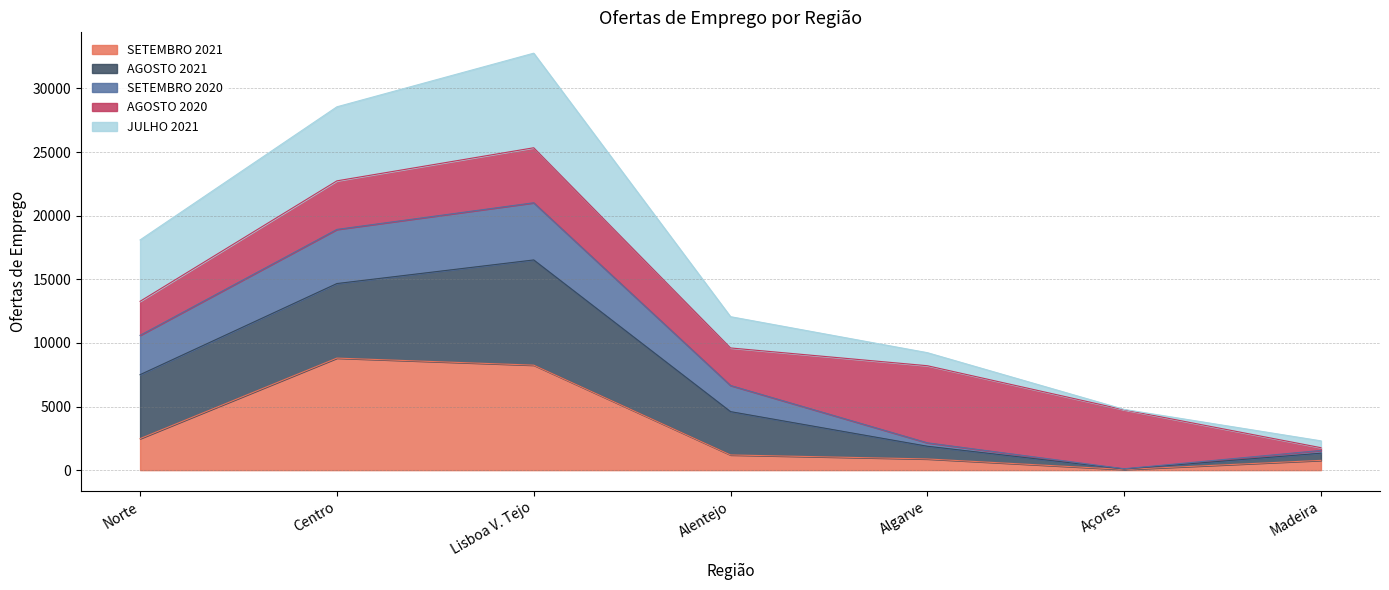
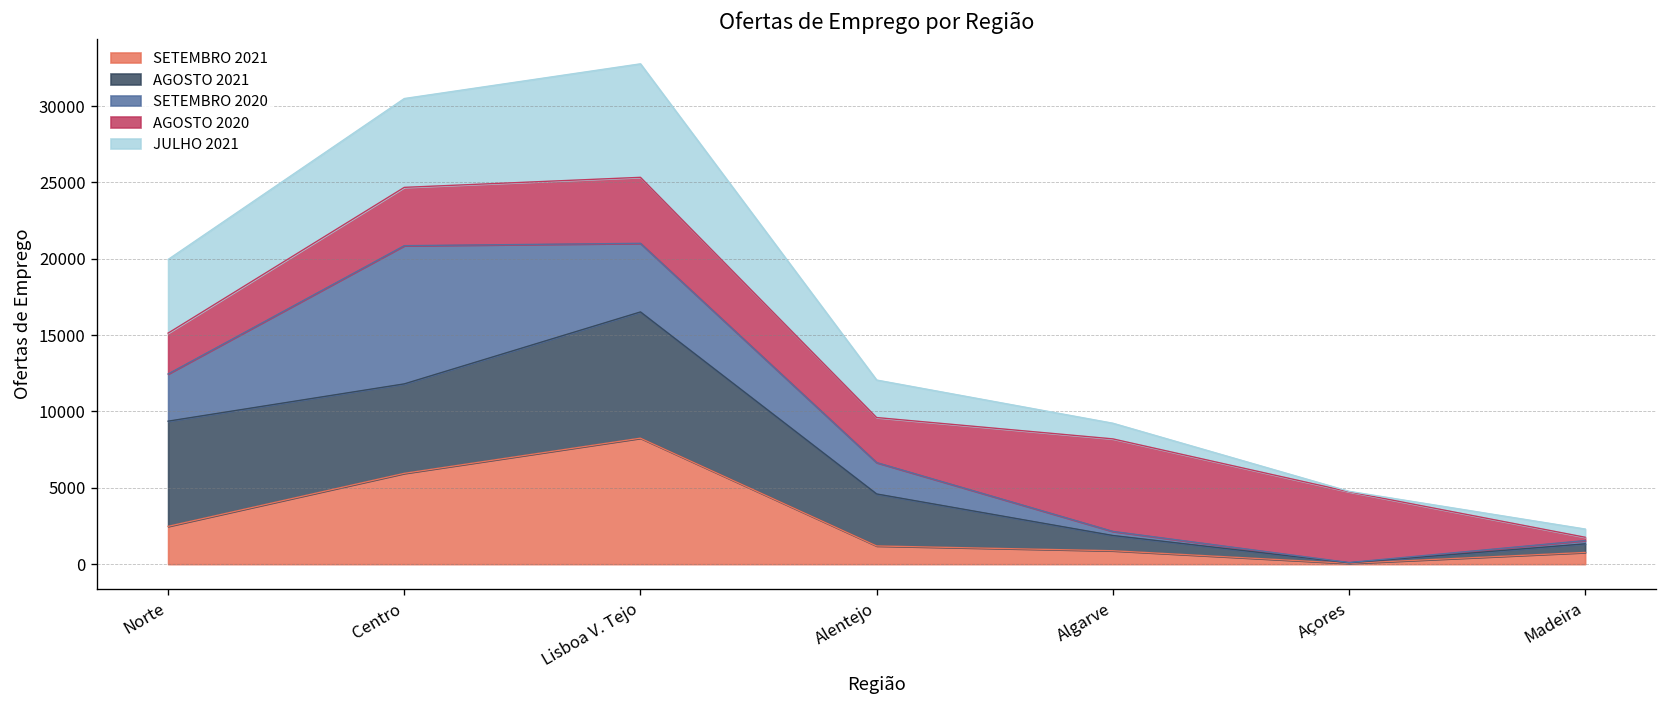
  {
    "SETEMBRO 2021": {
      "Norte": 2500,
-     "Centro": 8800,
+     "Centro": 5900,
      "Lisboa V. Tejo": 8300,
      "Alentejo": 1200,
      "Algarve": 900,
      "Madeira": 800
    },
    "AGOSTO 2021": {
-     "Norte": 5000,
+     "Norte": 6900,
      "Centro": 5900,
      "Lisboa V. Tejo": 8300,
      "Alentejo": 3400,
      "Algarve": 1000,
      "Madeira": 600
    },
    "SETEMBRO 2020": {
      "Norte": 3100,
-     "Centro": 4300,
+     "Centro": 9100,
      "Lisboa V. Tejo": 4500,
      "Alentejo": 2100,
      "Algarve": 300,
      "Madeira": 200
    },
    "AGOSTO 2020": {
      "Norte": 2700,
      "Centro": 3800,
      "Lisboa V. Tejo": 4300,
      "Alentejo": 3000,
      "Algarve": 6100,
      "Madeira": 200
    },
    "JULHO 2021": {
      "Norte": 4800,
      "Centro": 5800,
      "Lisboa V. Tejo": 7400,
      "Alentejo": 2500,
      "Algarve": 1000,
      "Madeira": 500
    }
  }
